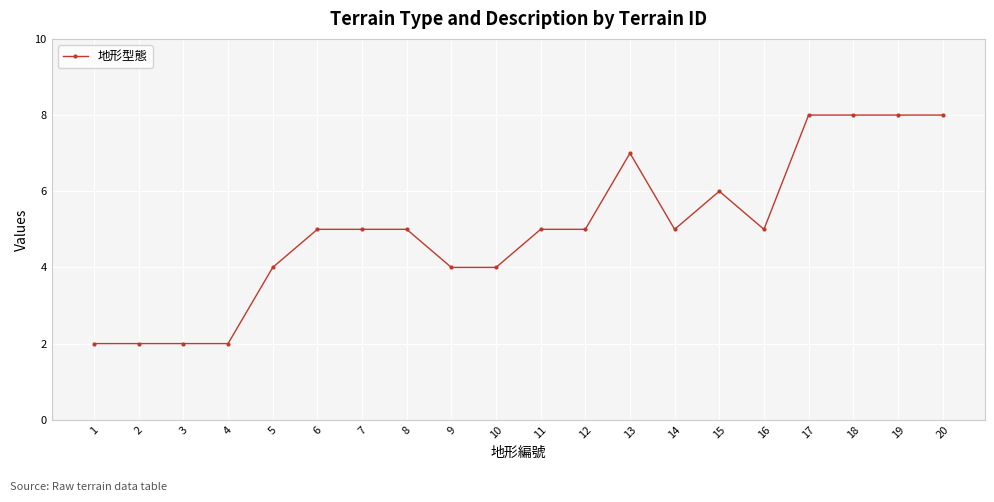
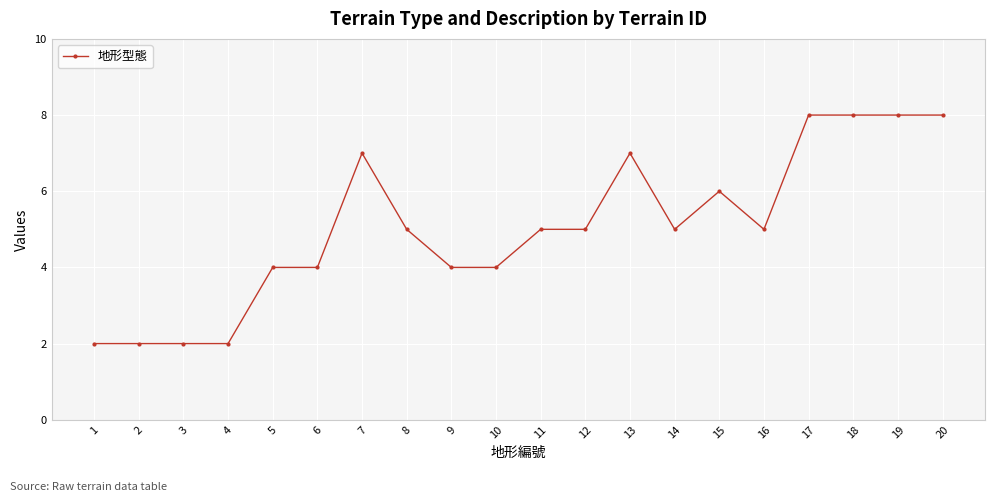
  {
    "1": 2,
    "2": 2,
    "3": 2,
    "4": 2,
    "5": 4,
-   "6": 5,
-   "7": 5,
+   "6": 4,
+   "7": 7,
    "8": 5,
    "9": 4,
    "10": 4,
    "11": 5,
    "12": 5,
    "13": 7,
    "14": 5,
    "15": 6,
    "16": 5,
    "17": 8,
    "18": 8,
    "19": 8,
    "20": 8
  }
